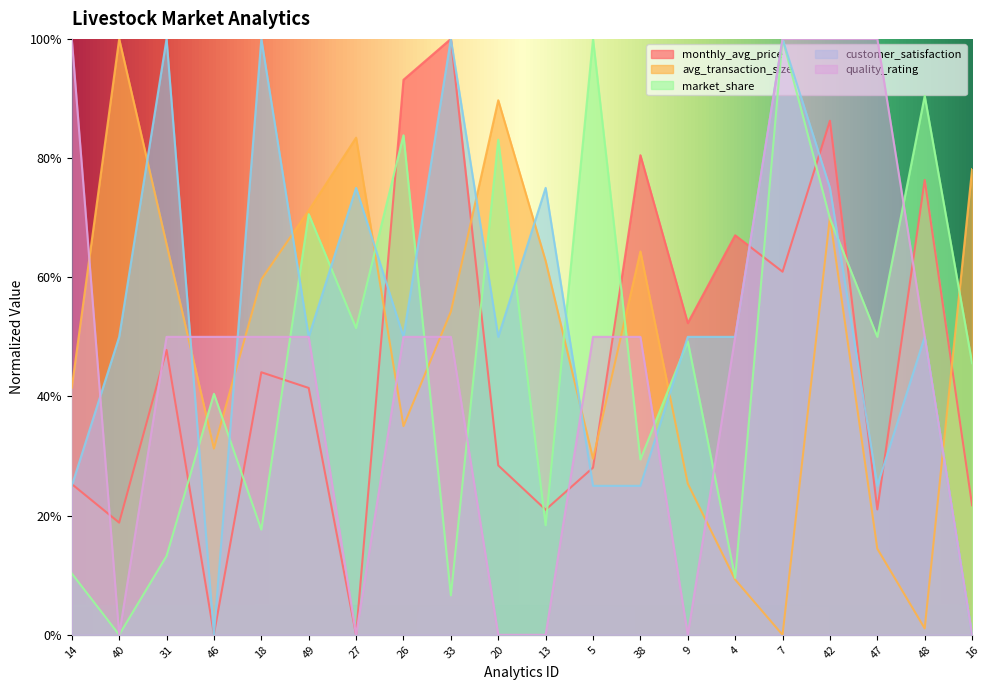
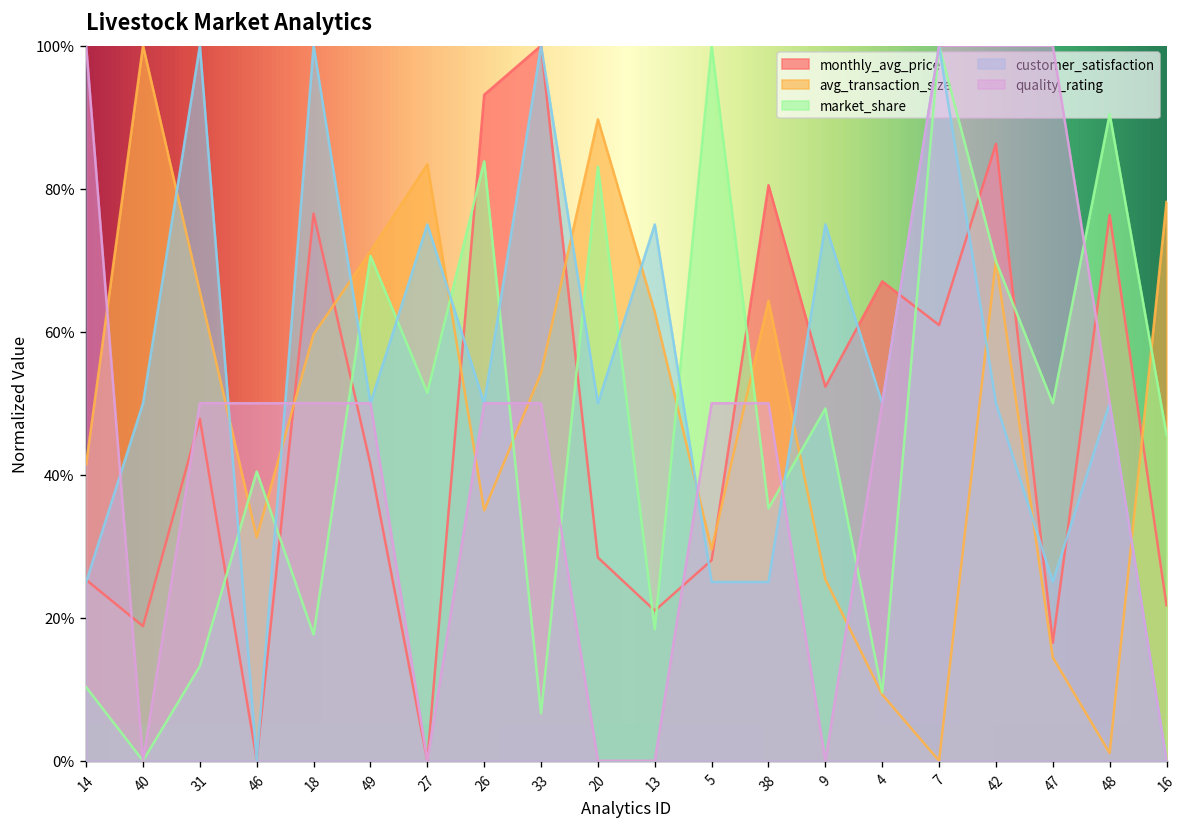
  {
    "monthly_avg_price": {
      "40": "19%",
      "31": "48%",
-     "18": "44%",
+     "18": "77%",
      "49": "41%",
      "26": "93%",
      "20": "28%",
      "13": "21%",
      "5": "28%",
      "38": "80%",
      "9": "52%",
      "4": "67%",
      "7": "61%",
      "42": "86%",
-     "47": "21%",
+     "47": "17%",
      "48": "76%",
      "16": "22%"
    },
    "avg_transaction_size": {
      "14": "41%",
      "40": "100%",
      "31": "66%",
      "46": "31%",
      "18": "60%",
      "49": "71%",
      "27": "83%",
      "26": "35%",
      "33": "54%",
      "20": "90%",
      "13": "63%",
      "5": "30%",
      "38": "64%",
      "9": "25%",
      "47": "14%",
      "16": "78%"
    },
    "market_share": {
      "14": "10%",
      "31": "13%",
      "46": "40%",
      "18": "18%",
      "49": "71%",
      "27": "51%",
      "26": "84%",
      "33": "7%",
      "20": "83%",
      "13": "18%",
      "5": "100%",
-     "38": "29%",
+     "38": "35%",
      "9": "49%",
      "47": "50%",
      "48": "90%",
      "16": "46%"
    },
    "customer_satisfaction": {
      "40": "50%",
      "31": "100%",
      "18": "100%",
      "27": "75%",
      "20": "50%",
      "13": "75%",
      "5": "25%",
      "38": "25%",
-     "9": "50%",
-     "42": "75%",
+     "9": "75%",
+     "42": "50%",
      "47": "25%"
    },
    "quality_rating": {
      "14": "100%",
      "31": "50%",
      "46": "50%",
      "18": "50%",
      "33": "50%",
      "5": "50%",
      "38": "50%",
      "42": "100%",
      "47": "100%"
    }
  }
